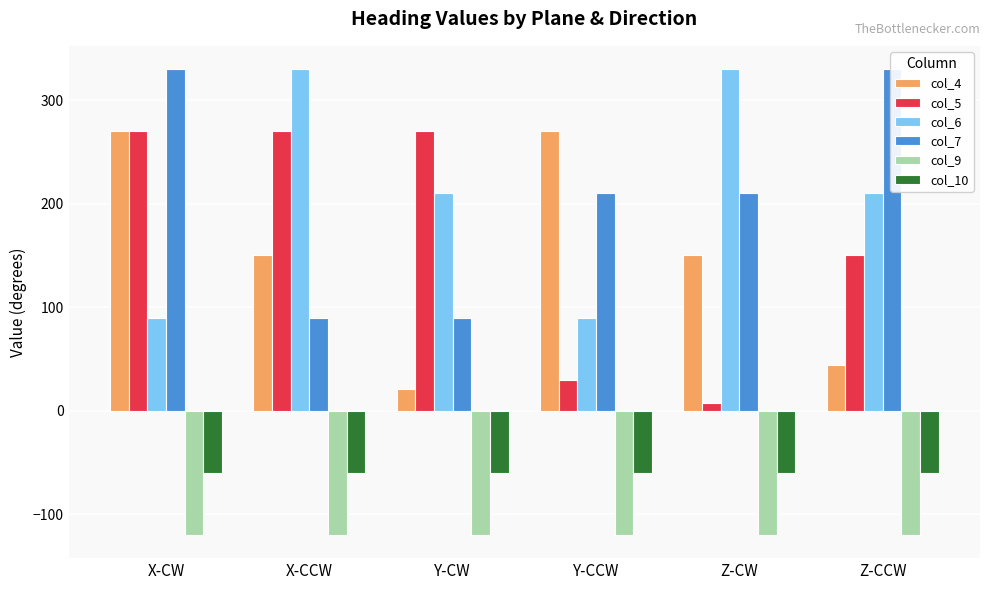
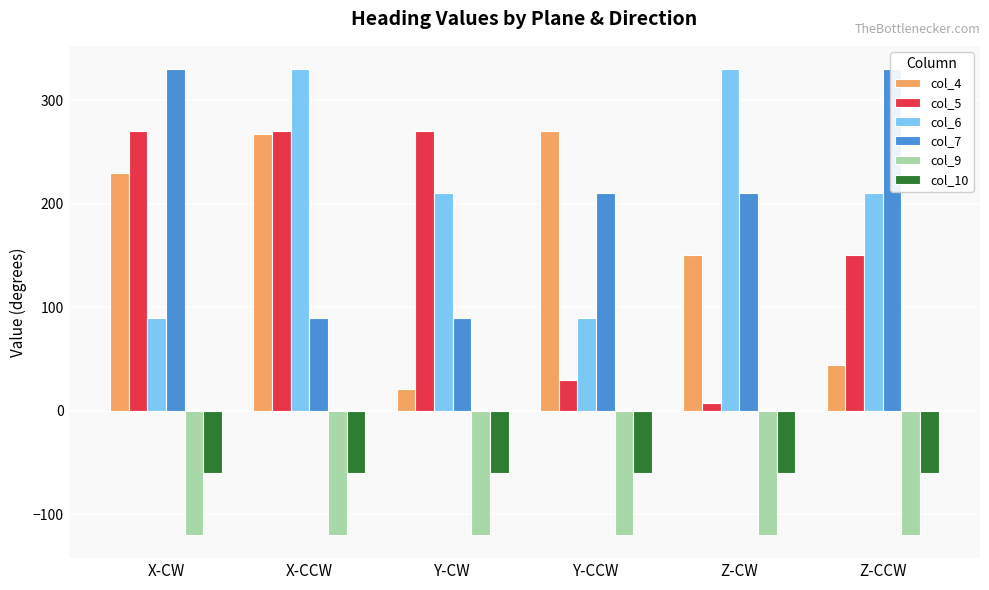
  {
    "col_4": {
-     "X-CW": 270,
-     "X-CCW": 150,
+     "X-CW": 230,
+     "X-CCW": 267,
      "Y-CW": 21,
      "Y-CCW": 270,
      "Z-CW": 150,
      "Z-CCW": 44
    },
    "col_5": {
      "X-CW": 270,
      "X-CCW": 270,
      "Y-CW": 270,
      "Y-CCW": 30,
      "Z-CW": 7,
      "Z-CCW": 150
    },
    "col_6": {
      "X-CW": 90,
      "X-CCW": 330,
      "Y-CW": 210,
      "Y-CCW": 90,
      "Z-CW": 330,
      "Z-CCW": 210
    },
    "col_7": {
      "X-CW": 330,
      "X-CCW": 90,
      "Y-CW": 90,
      "Y-CCW": 210,
      "Z-CW": 210
    },
    "col_9": {
      "X-CW": -120,
      "X-CCW": -120,
      "Y-CW": -120,
      "Y-CCW": -120,
      "Z-CW": -120,
      "Z-CCW": -120
    },
    "col_10": {
      "X-CW": -60,
      "X-CCW": -60,
      "Y-CW": -60,
      "Y-CCW": -60,
      "Z-CW": -60,
      "Z-CCW": -60
    }
  }
